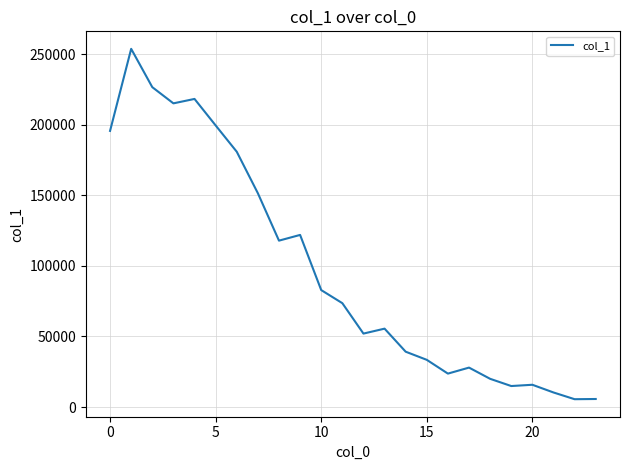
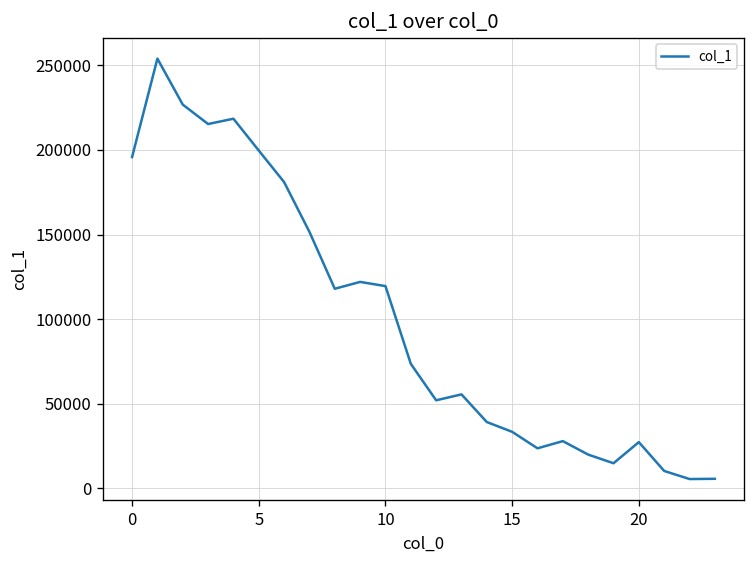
  {
    "0": 196000,
    "5": 200000,
-   "10": 83000,
+   "10": 120000,
    "15": 33000,
-   "20": 16000
+   "20": 27000
  }
